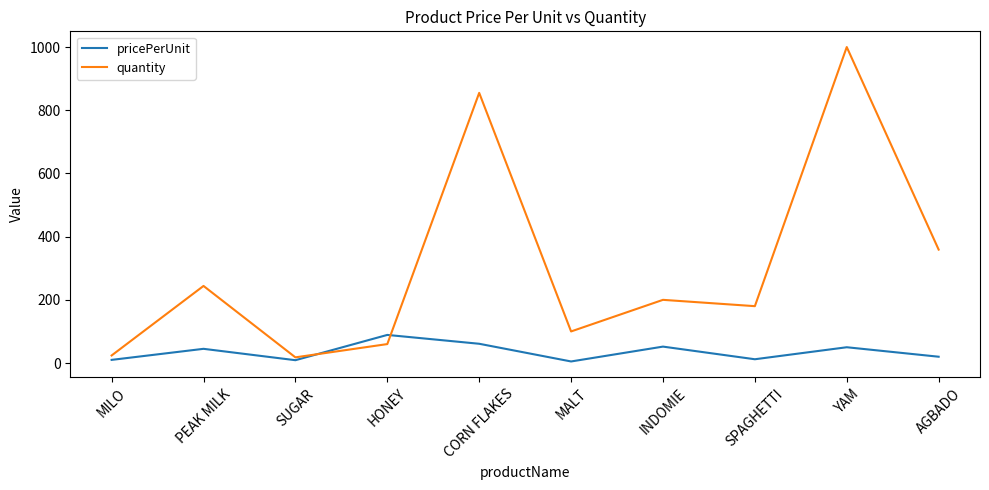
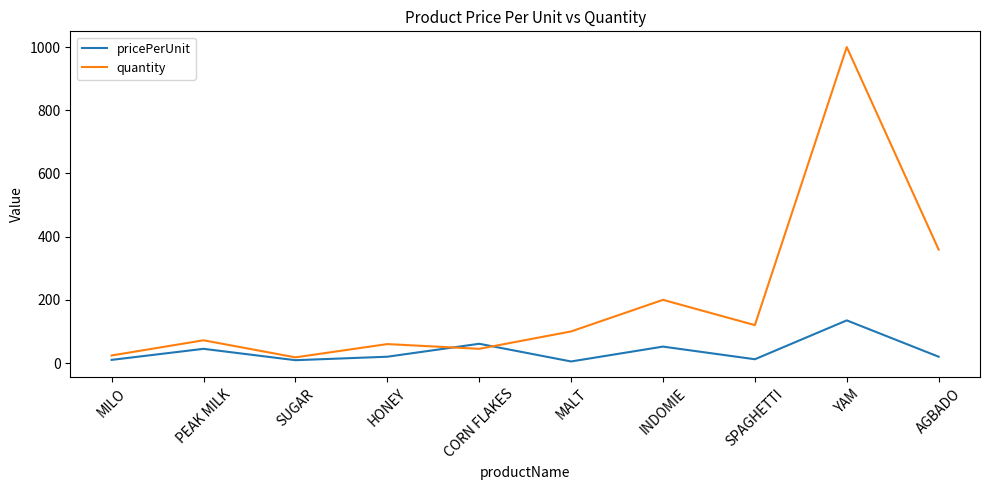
  {
    "pricePerUnit": {
      "MILO": 10,
      "PEAK MILK": 50,
      "SUGAR": 10,
-     "HONEY": 90,
+     "HONEY": 20,
      "CORN FLAKES": 60,
      "MALT": 10,
      "INDOMIE": 50,
      "SPAGHETTI": 10,
-     "YAM": 50,
+     "YAM": 140,
      "AGBADO": 20
    },
    "quantity": {
      "MILO": 20,
-     "PEAK MILK": 240,
+     "PEAK MILK": 70,
      "SUGAR": 20,
      "HONEY": 60,
-     "CORN FLAKES": 860,
+     "CORN FLAKES": 50,
      "MALT": 100,
      "INDOMIE": 200,
-     "SPAGHETTI": 180,
+     "SPAGHETTI": 120,
      "YAM": 1000,
      "AGBADO": 360
    }
  }
